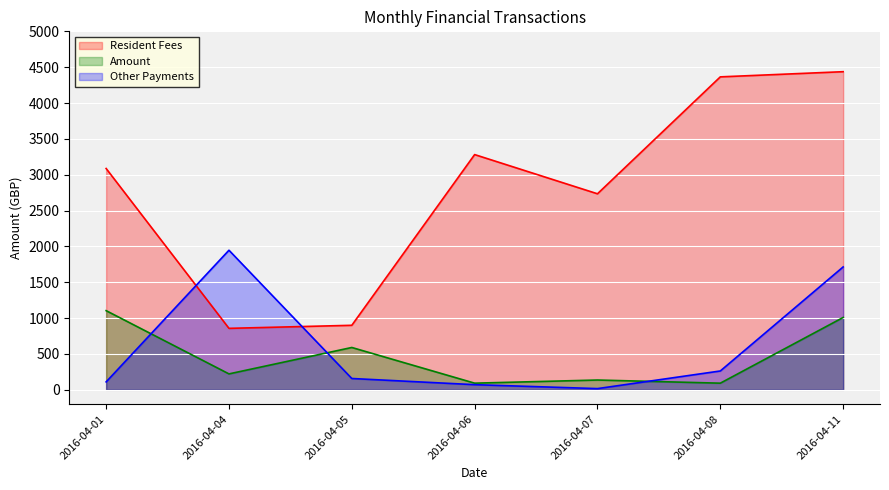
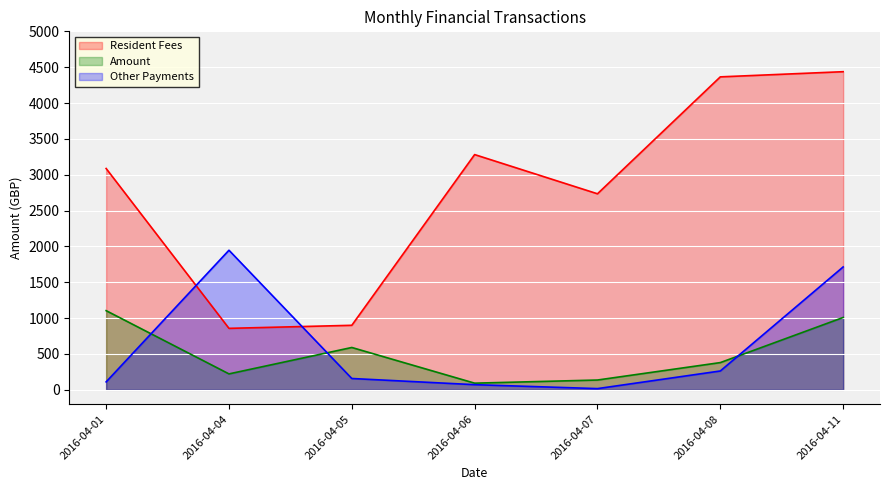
  {
    "Resident Fees": {
      "2016-04-01": 3100,
      "2016-04-04": 900,
      "2016-04-05": 900,
      "2016-04-06": 3300,
      "2016-04-07": 2700,
      "2016-04-08": 4400,
      "2016-04-11": 4400
    },
    "Amount": {
      "2016-04-01": 1100,
      "2016-04-04": 200,
      "2016-04-05": 600,
      "2016-04-07": 100,
-     "2016-04-08": 100,
+     "2016-04-08": 400,
      "2016-04-11": 1000
    },
    "Other Payments": {
      "2016-04-01": 100,
      "2016-04-04": 1900,
      "2016-04-05": 200,
      "2016-04-07": 0,
      "2016-04-08": 300,
      "2016-04-11": 1700
    }
  }
